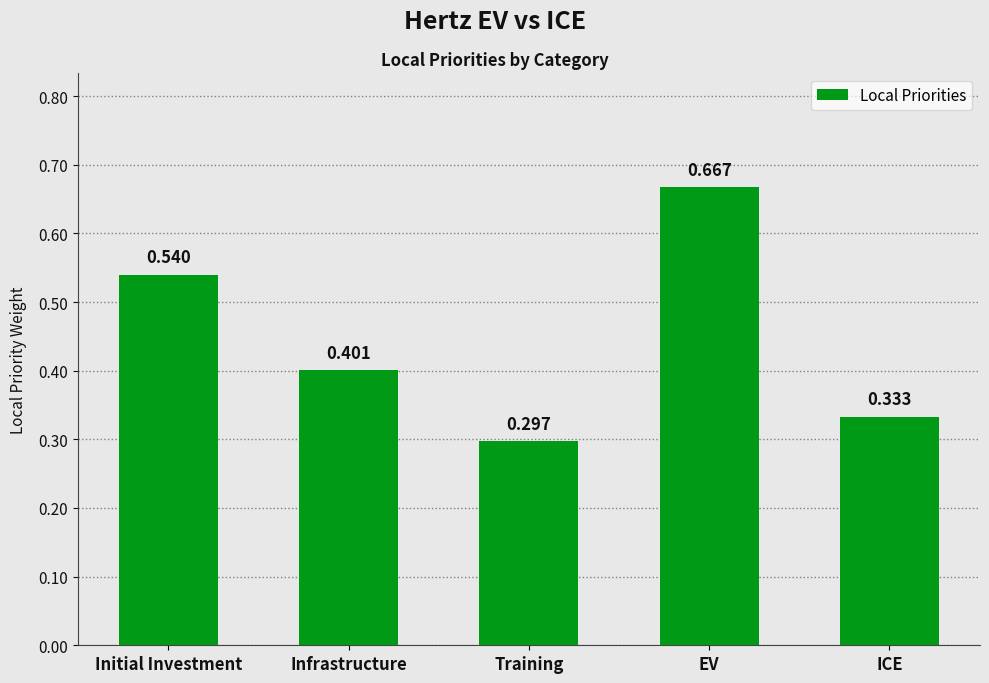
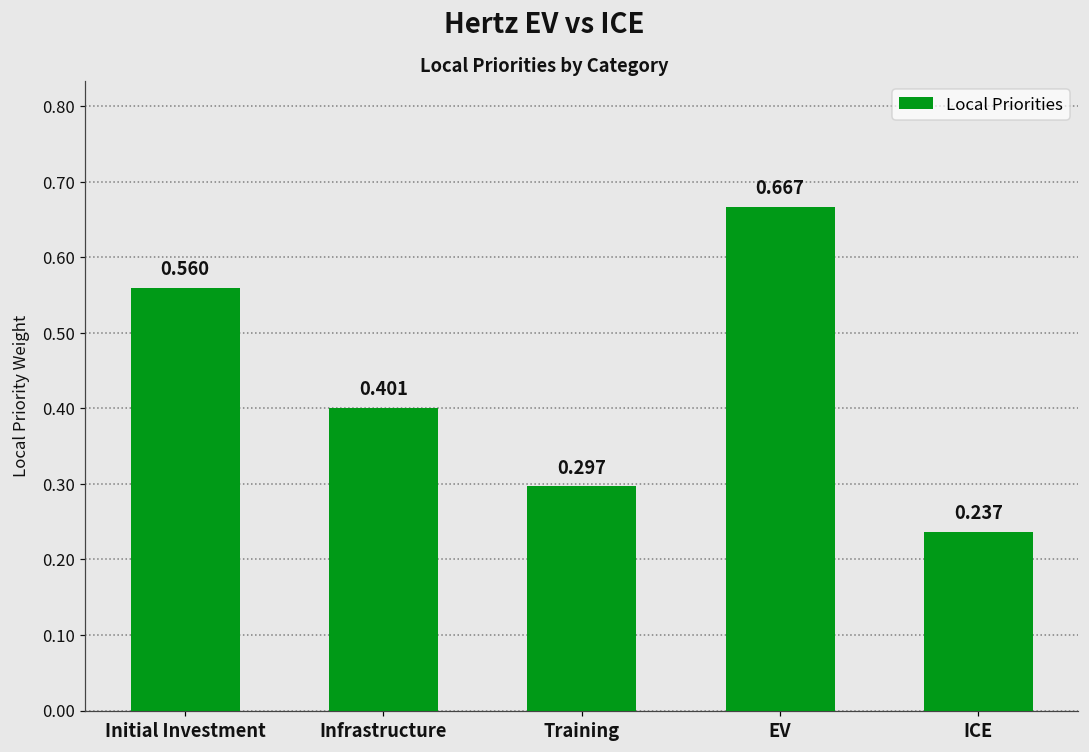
  {
-   "Initial Investment": 0.540,
+   "Initial Investment": 0.560,
    "Infrastructure": 0.401,
    "Training": 0.297,
    "EV": 0.667,
-   "ICE": 0.333
+   "ICE": 0.237
  }
